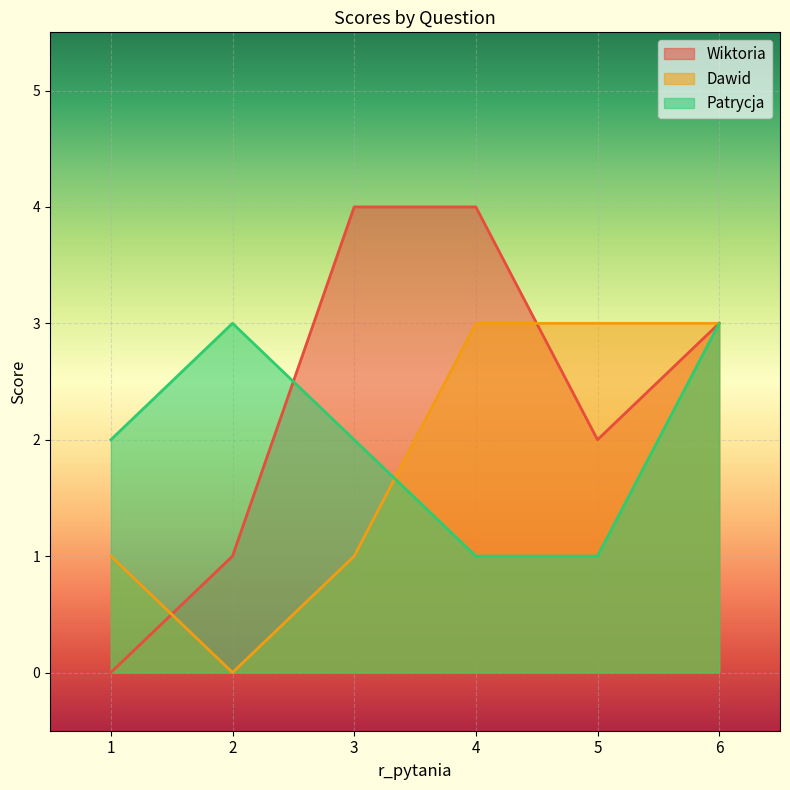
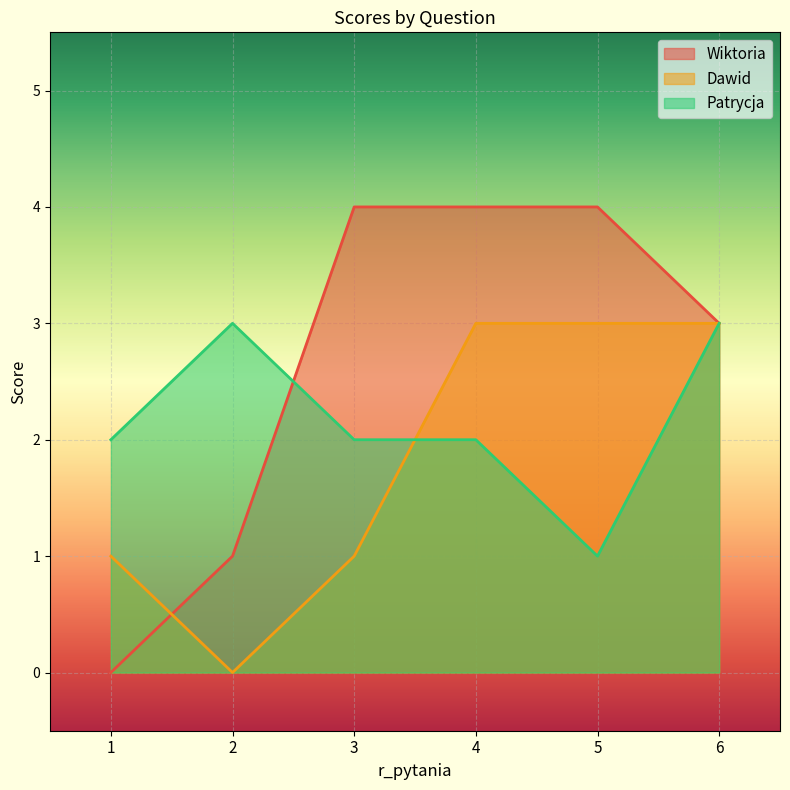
  {
    "Wiktoria": {
      "1": 0,
      "2": 1,
      "3": 4,
      "4": 4,
-     "5": 2
+     "5": 4
    },
    "Dawid": {
      "1": 1,
      "2": 0,
      "3": 1,
      "4": 3,
      "5": 3
    },
    "Patrycja": {
      "1": 2,
      "2": 3,
      "3": 2,
-     "4": 1,
+     "4": 2,
      "5": 1
    }
  }
